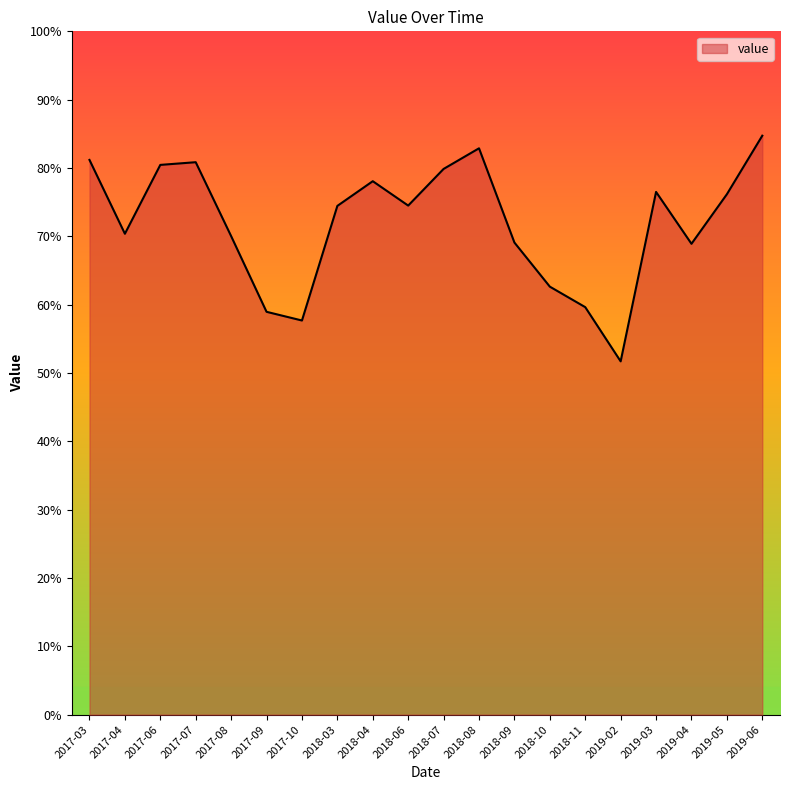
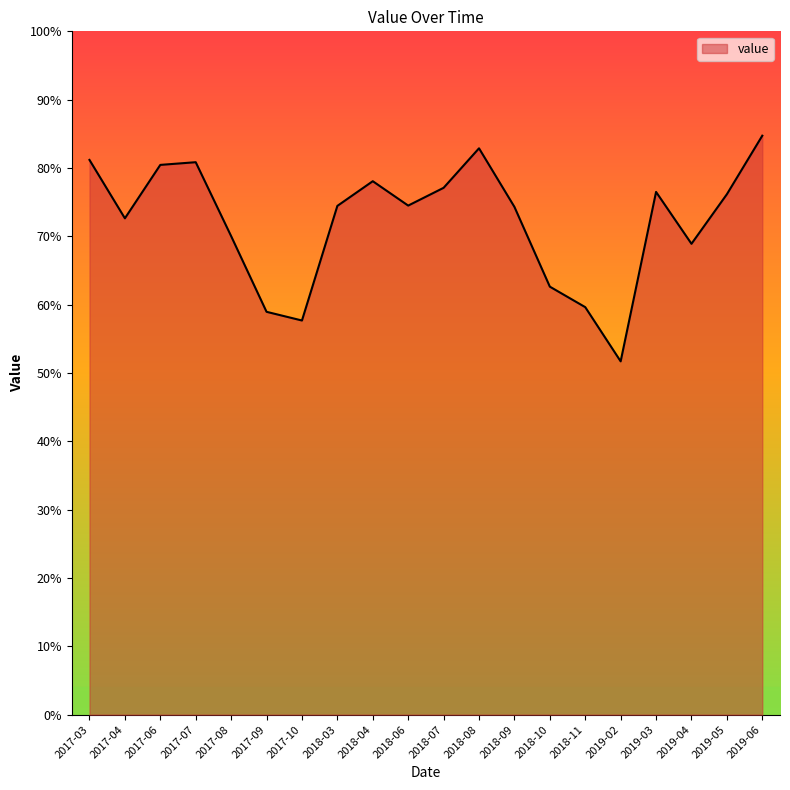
  {
    "2017-03": "81%",
-   "2017-04": "70%",
+   "2017-04": "73%",
    "2017-06": "80%",
    "2017-07": "81%",
    "2017-08": "70%",
    "2017-09": "59%",
    "2017-10": "58%",
    "2018-03": "74%",
    "2018-04": "78%",
    "2018-06": "75%",
-   "2018-07": "80%",
+   "2018-07": "77%",
    "2018-08": "83%",
-   "2018-09": "69%",
+   "2018-09": "74%",
    "2018-10": "63%",
    "2018-11": "60%",
    "2019-02": "52%",
    "2019-03": "77%",
    "2019-04": "69%",
    "2019-05": "76%",
    "2019-06": "85%"
  }
